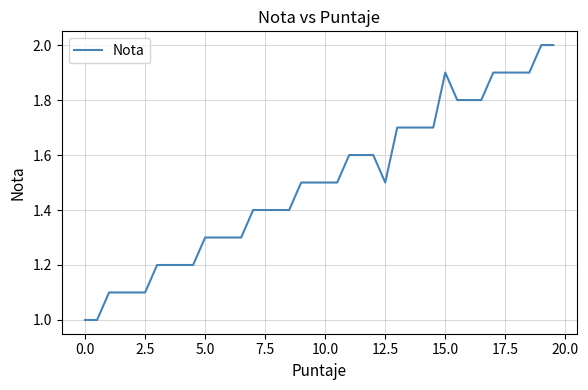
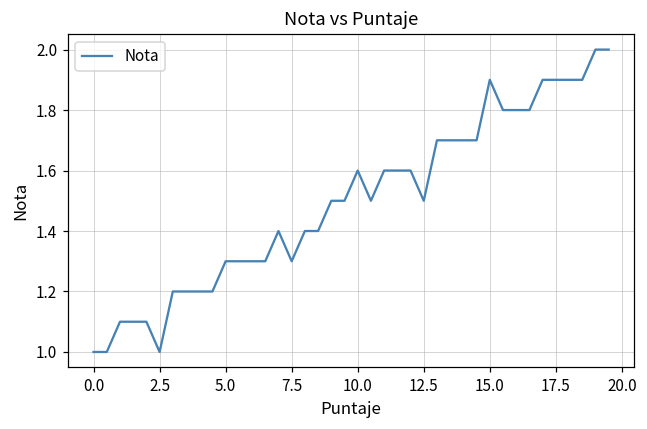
  {
    "0.0": 1.0,
-   "2.5": 1.1,
+   "2.5": 1.0,
    "5.0": 1.3,
-   "7.5": 1.4,
-   "10.0": 1.5,
+   "7.5": 1.3,
+   "10.0": 1.6,
    "12.5": 1.5,
    "15.0": 1.9,
    "17.5": 1.9
  }
